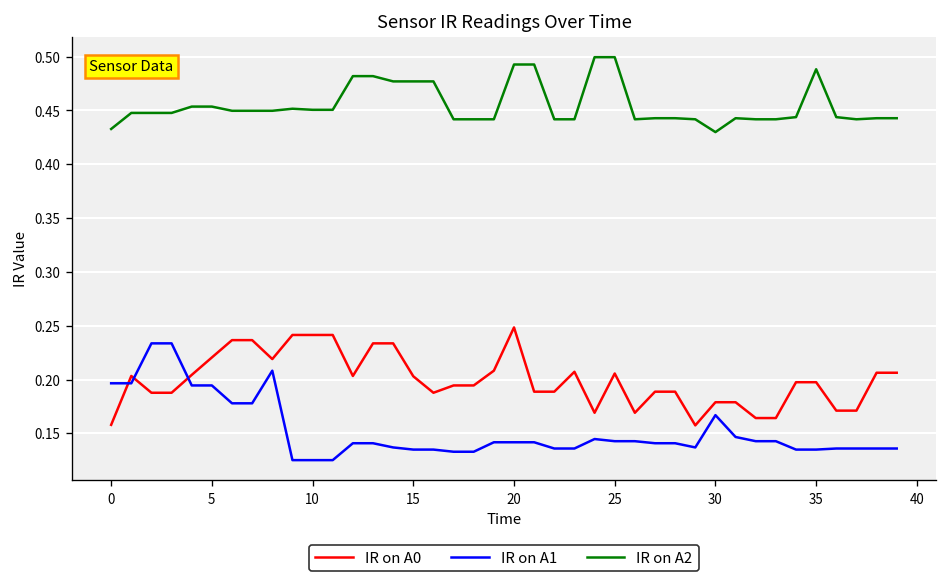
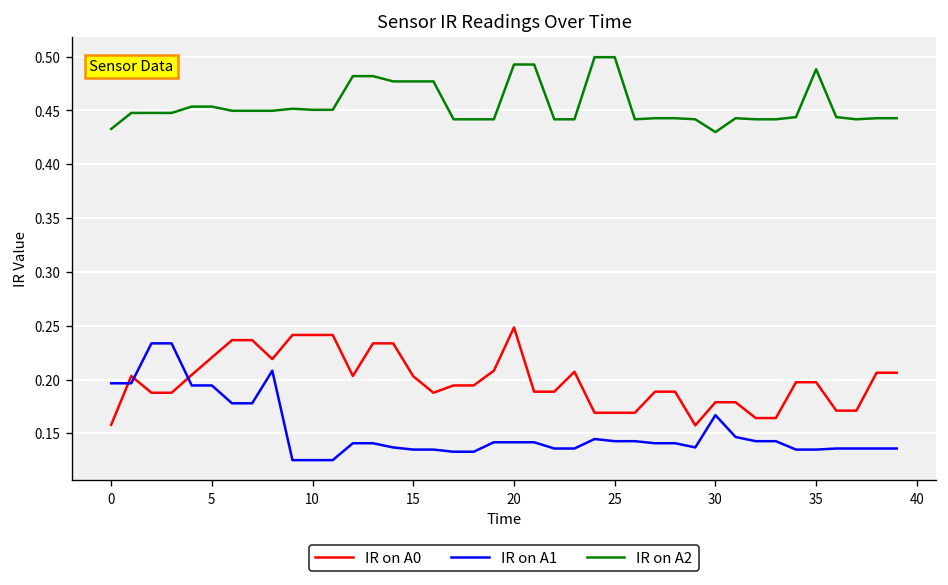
  {
    "IR on A0": {
      "0": 0.16,
      "5": 0.22,
      "10": 0.24,
      "15": 0.20,
      "20": 0.25,
-     "25": 0.21,
+     "25": 0.17,
      "30": 0.18,
      "35": 0.20
    },
    "IR on A1": {
      "0": 0.20,
      "5": 0.19,
      "10": 0.13,
      "15": 0.13,
      "20": 0.14,
      "25": 0.14,
      "30": 0.17,
      "35": 0.13
    },
    "IR on A2": {
      "0": 0.43,
      "5": 0.45,
      "10": 0.45,
      "15": 0.48,
      "20": 0.49,
      "25": 0.50,
      "30": 0.43,
      "35": 0.49
    }
  }
